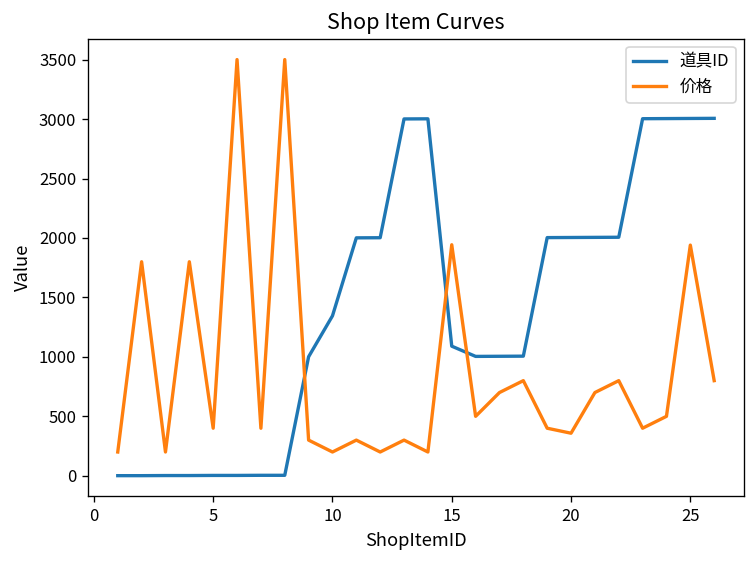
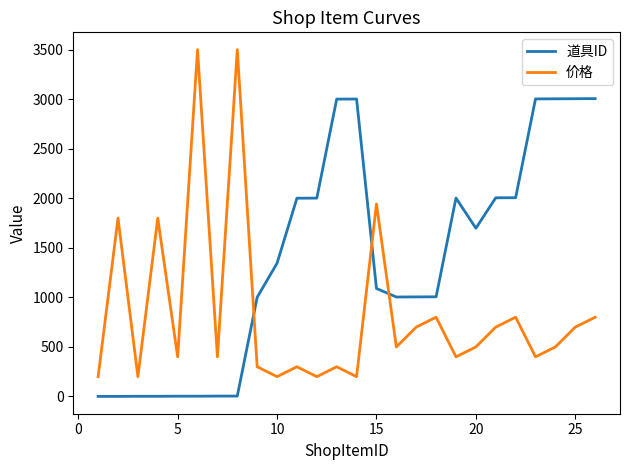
  {
    "道具ID": {
      "5": 0,
      "10": 1300,
      "15": 1100,
-     "20": 2000,
+     "20": 1700,
      "25": 3000
    },
    "价格": {
      "5": 400,
      "10": 200,
      "15": 1900,
-     "20": 400,
-     "25": 1900
+     "20": 500,
+     "25": 700
    }
  }
